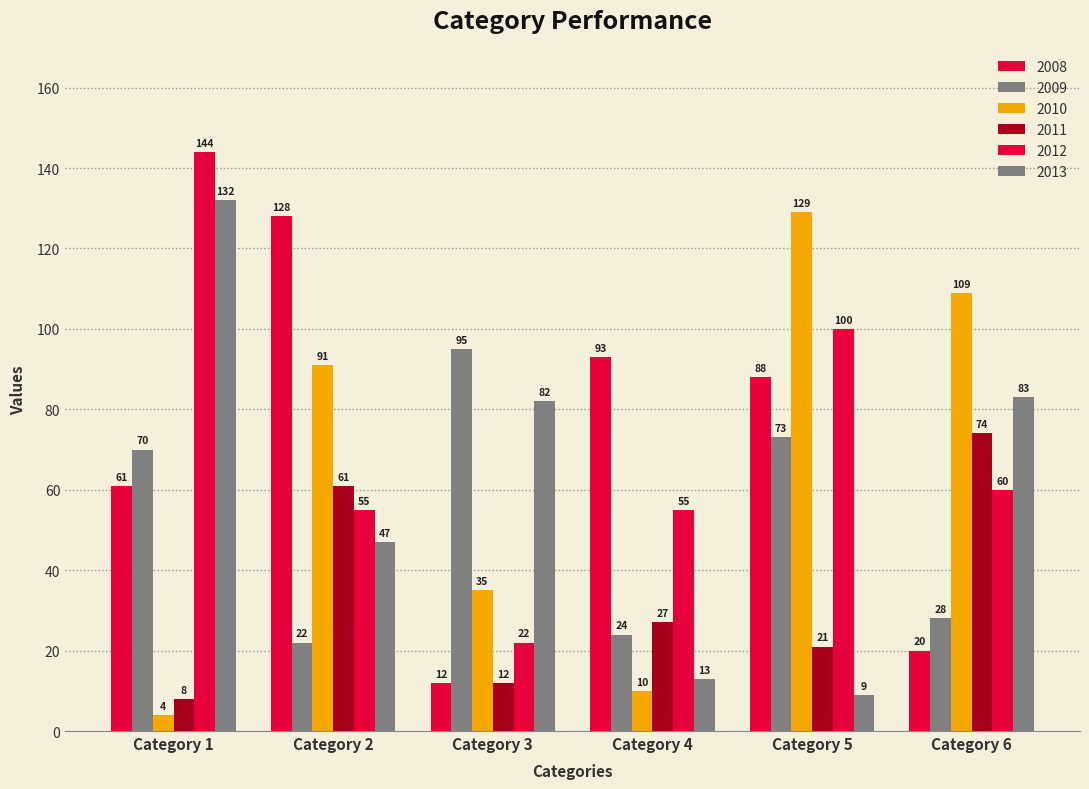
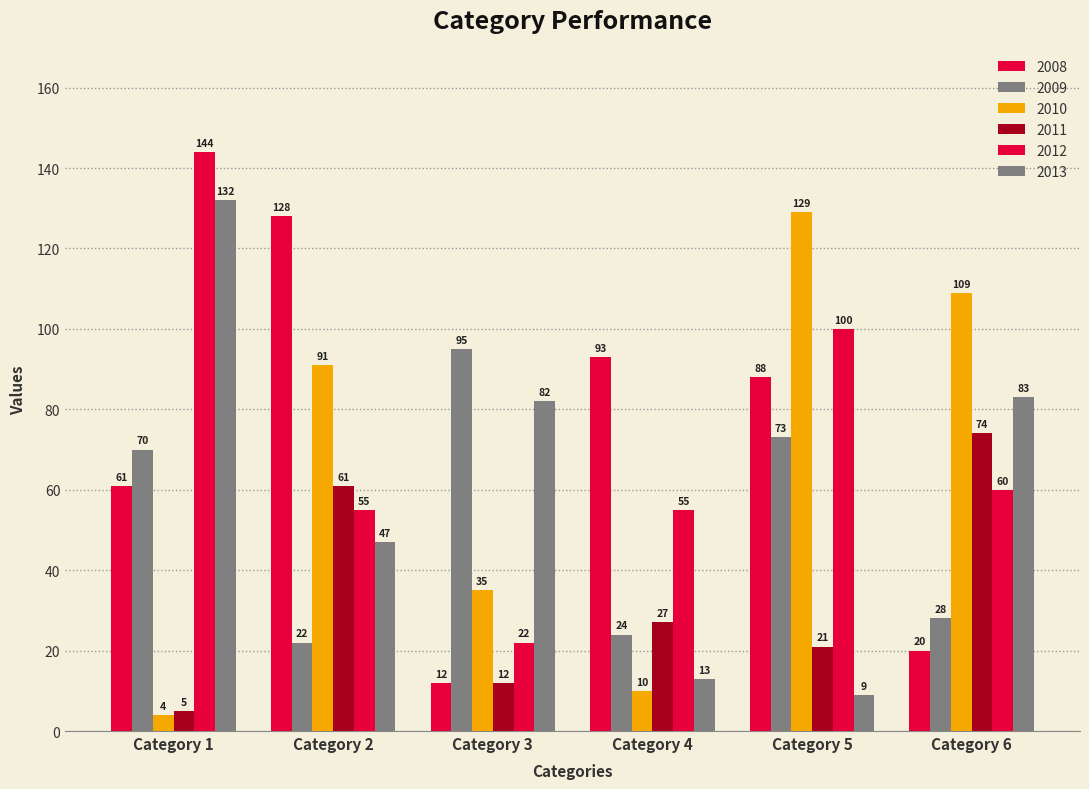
  {
    "2010": {
      "Category 1": 4,
      "Category 2": 91,
      "Category 3": 35,
      "Category 4": 10,
      "Category 5": 129,
      "Category 6": 109
    },
    "2011": {
-     "Category 1": 8,
+     "Category 1": 5,
      "Category 2": 61,
      "Category 3": 12,
      "Category 4": 27,
      "Category 5": 21,
      "Category 6": 74
    }
  }
